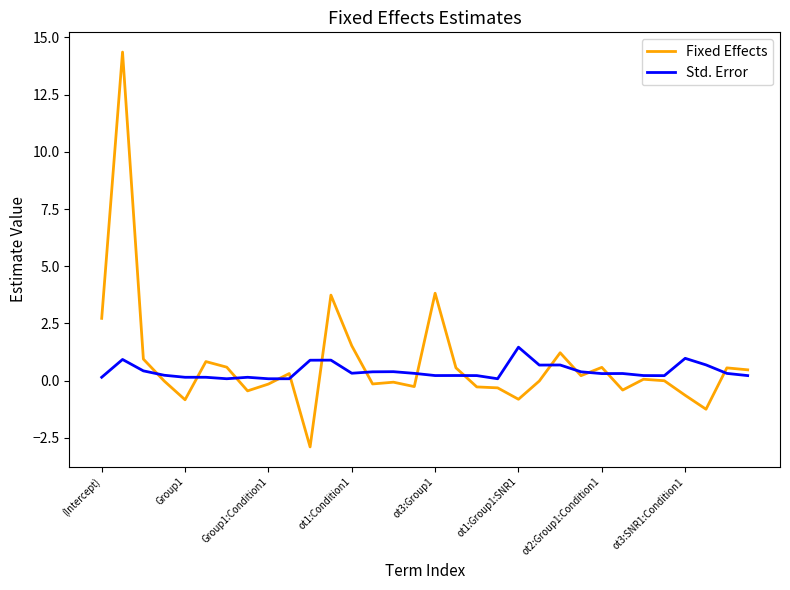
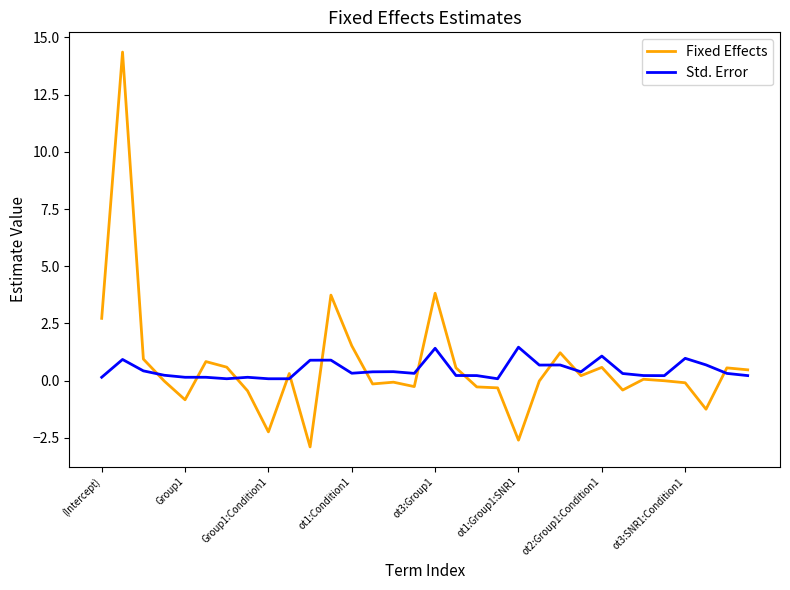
  {
    "Fixed Effects": {
      "(Intercept)": 2.7,
      "Group1": -0.8,
-     "Group1:Condition1": -0.1,
+     "Group1:Condition1": -2.2,
      "ot1:Condition1": 1.5,
      "ot3:Group1": 3.8,
-     "ot1:Group1:SNR1": -0.8,
+     "ot1:Group1:SNR1": -2.6,
      "ot2:Group1:Condition1": 0.6,
-     "ot3:SNR1:Condition1": -0.6
+     "ot3:SNR1:Condition1": -0.1
    },
    "Std. Error": {
      "(Intercept)": 0.2,
      "Group1": 0.1,
      "Group1:Condition1": 0.1,
      "ot1:Condition1": 0.3,
-     "ot3:Group1": 0.2,
+     "ot3:Group1": 1.4,
      "ot1:Group1:SNR1": 1.5,
-     "ot2:Group1:Condition1": 0.3,
+     "ot2:Group1:Condition1": 1.1,
      "ot3:SNR1:Condition1": 1.0
    }
  }
